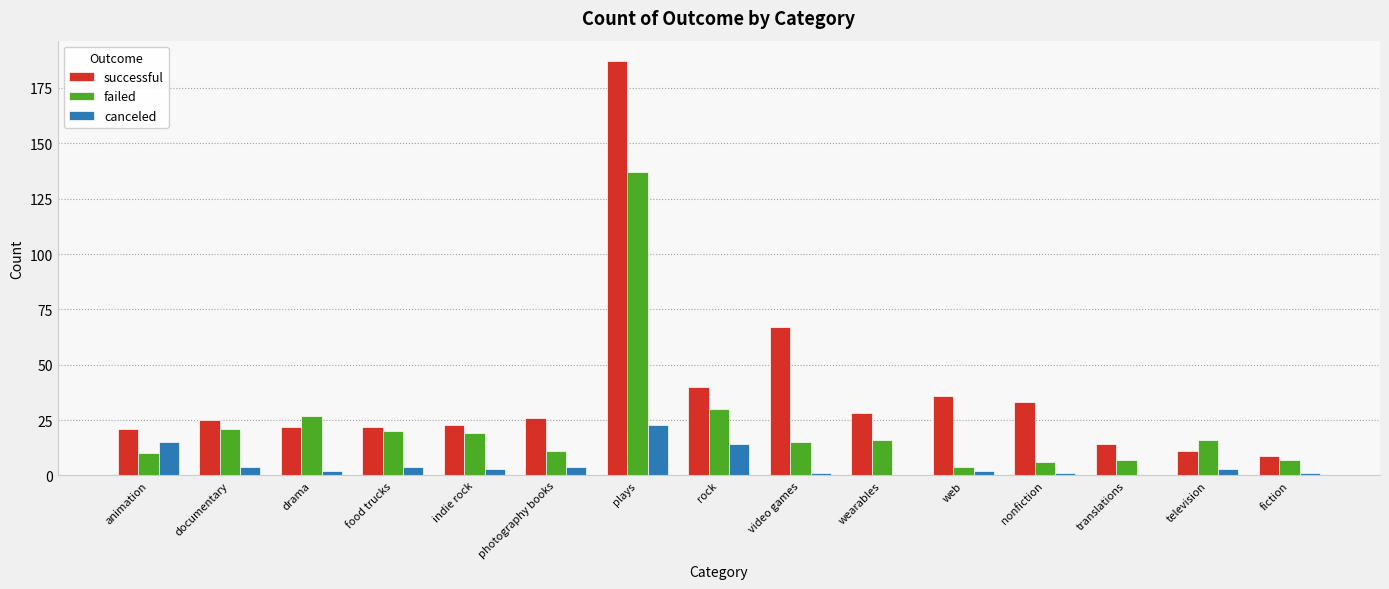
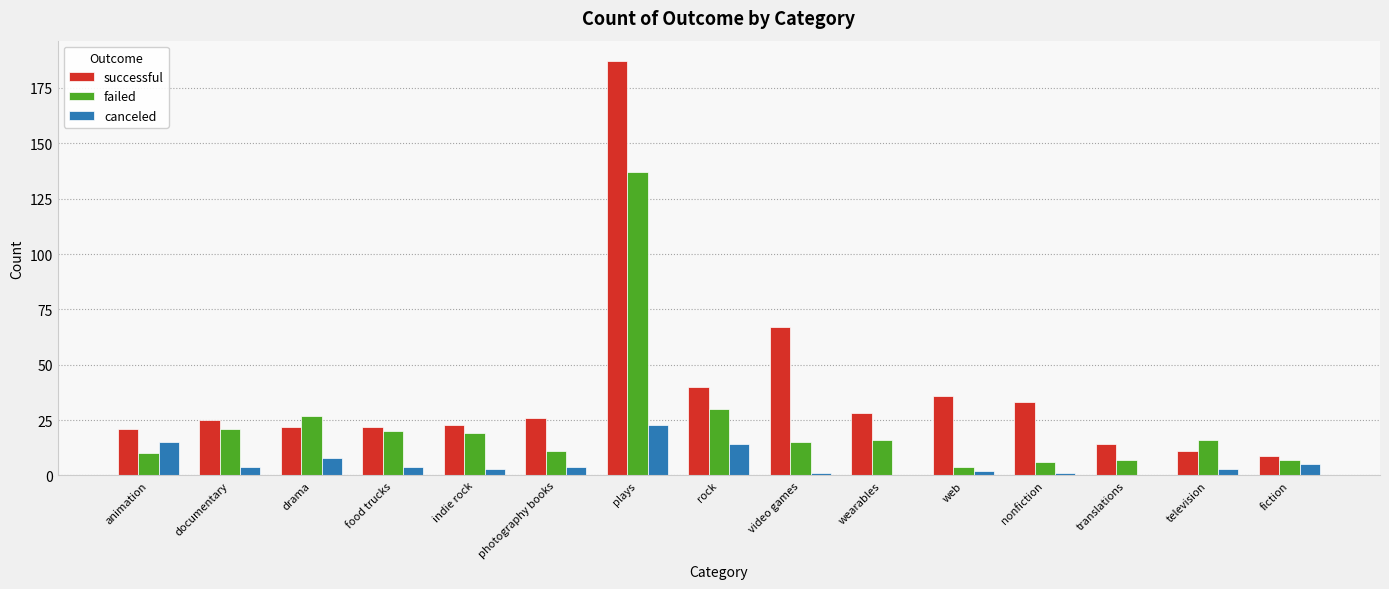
  {
    "successful": {
      "animation": 21,
      "documentary": 25,
      "drama": 22,
      "food trucks": 22,
      "indie rock": 23,
      "photography books": 26,
      "plays": 187,
      "rock": 40,
      "video games": 67,
      "wearables": 28,
      "web": 36,
      "nonfiction": 33,
      "translations": 14,
      "television": 11,
      "fiction": 9
    },
    "failed": {
      "animation": 10,
      "documentary": 21,
      "drama": 27,
      "food trucks": 20,
      "indie rock": 19,
      "photography books": 11,
      "plays": 137,
      "rock": 30,
      "video games": 15,
      "wearables": 16,
      "web": 4,
      "nonfiction": 6,
      "translations": 7,
      "television": 16,
      "fiction": 7
    },
    "canceled": {
      "animation": 15,
      "documentary": 4,
-     "drama": 2,
+     "drama": 8,
      "food trucks": 4,
      "indie rock": 3,
      "photography books": 4,
      "plays": 23,
      "rock": 14,
      "wearables": 0,
      "web": 2,
      "translations": 0,
      "television": 3,
-     "fiction": 1
+     "fiction": 5
    }
  }
